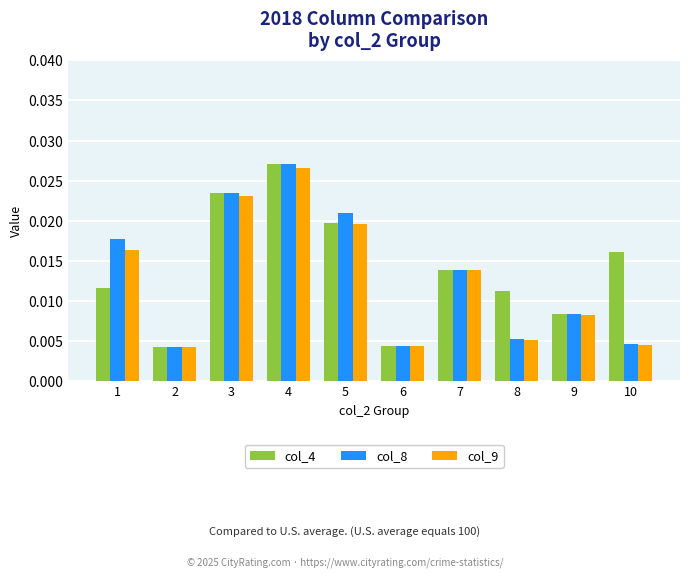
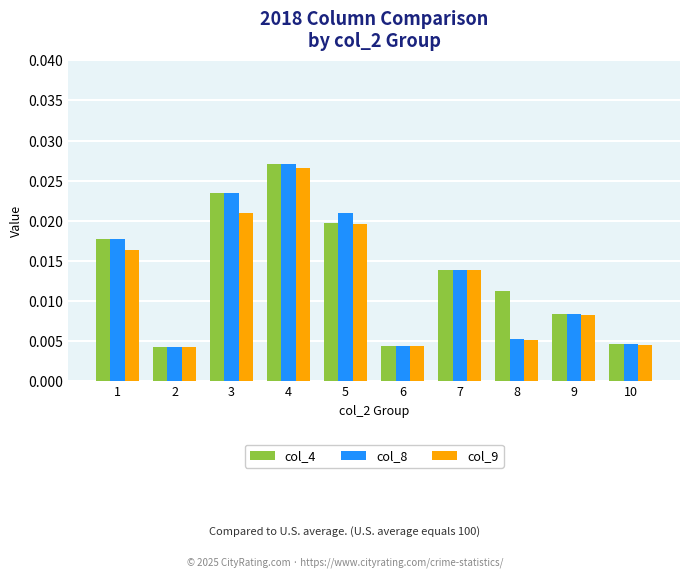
  {
    "col_4": {
-     "1": 0.012,
+     "1": 0.018,
      "2": 0.004,
      "3": 0.023,
      "4": 0.027,
      "5": 0.020,
      "6": 0.004,
      "7": 0.014,
      "8": 0.011,
      "9": 0.008,
-     "10": 0.016
+     "10": 0.005
    },
    "col_8": {
      "1": 0.018,
      "2": 0.004,
      "3": 0.023,
      "4": 0.027,
      "5": 0.021,
      "6": 0.004,
      "7": 0.014,
      "8": 0.005,
      "9": 0.008,
      "10": 0.005
    },
    "col_9": {
      "1": 0.016,
      "2": 0.004,
-     "3": 0.023,
+     "3": 0.021,
      "4": 0.027,
      "5": 0.020,
      "6": 0.004,
      "7": 0.014,
      "8": 0.005,
      "9": 0.008,
      "10": 0.004
    }
  }
